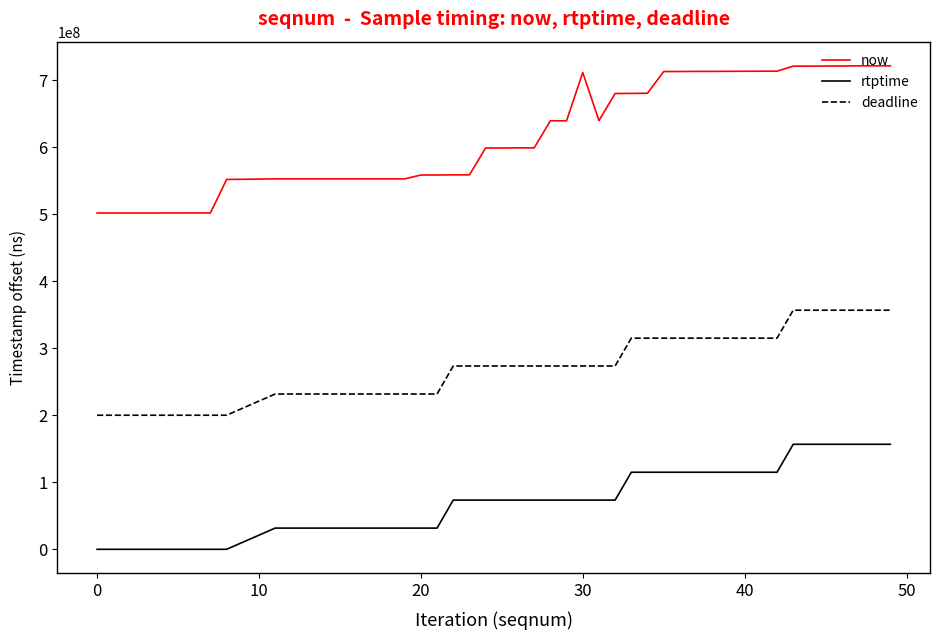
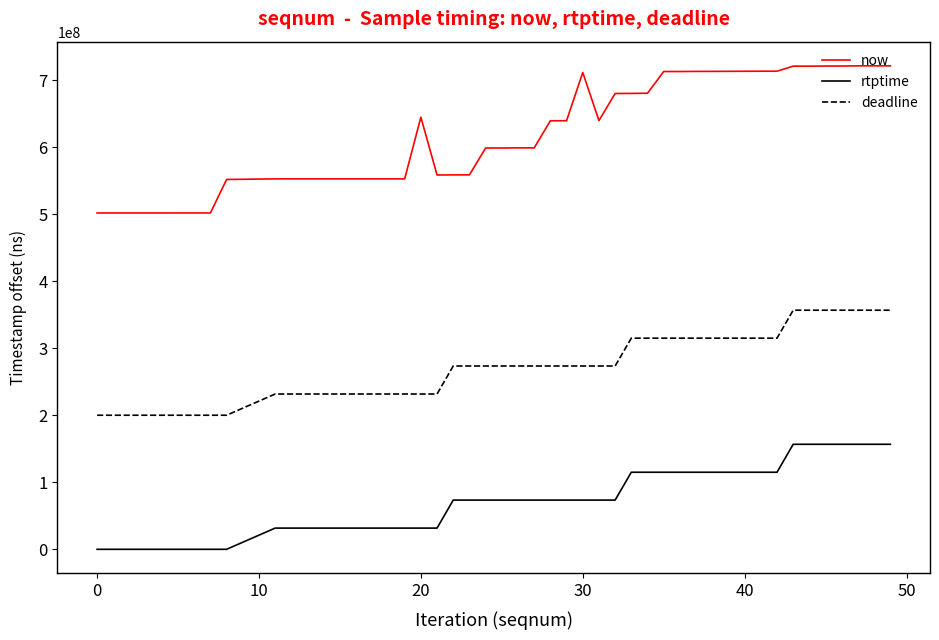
  {
    "now": {
      "0": 500000000,
-     "20": 560000000,
+     "20": 640000000,
      "30": 710000000
    }
  }
